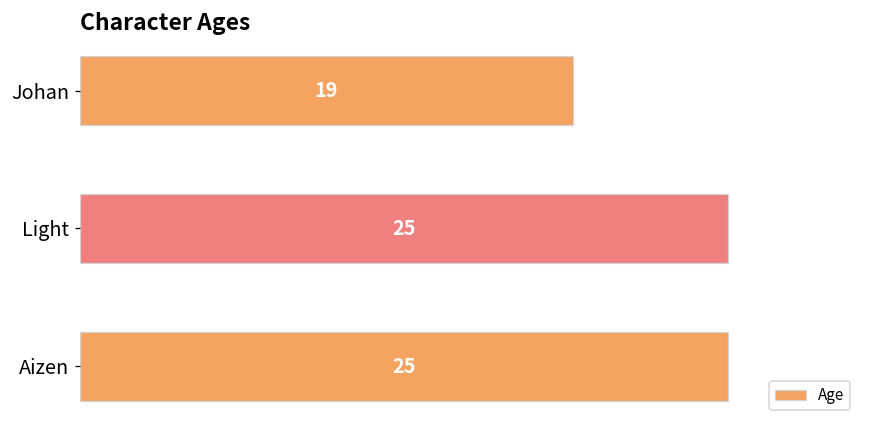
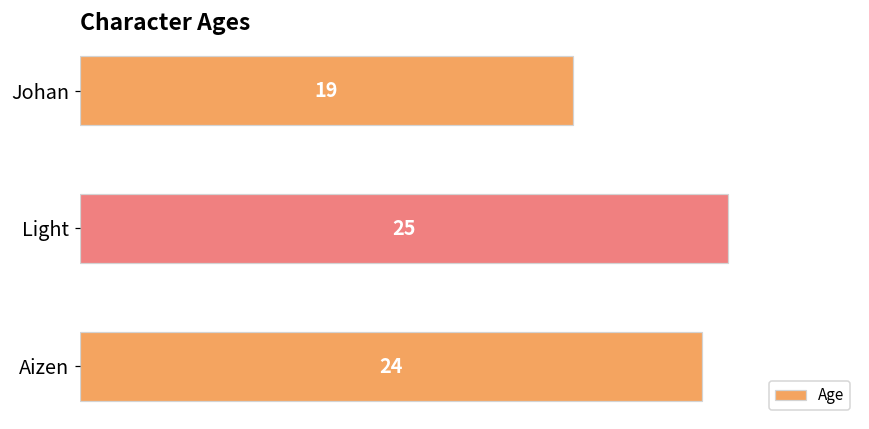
  {
    "Johan": 19,
    "Light": 25,
-   "Aizen": 25
+   "Aizen": 24
  }
